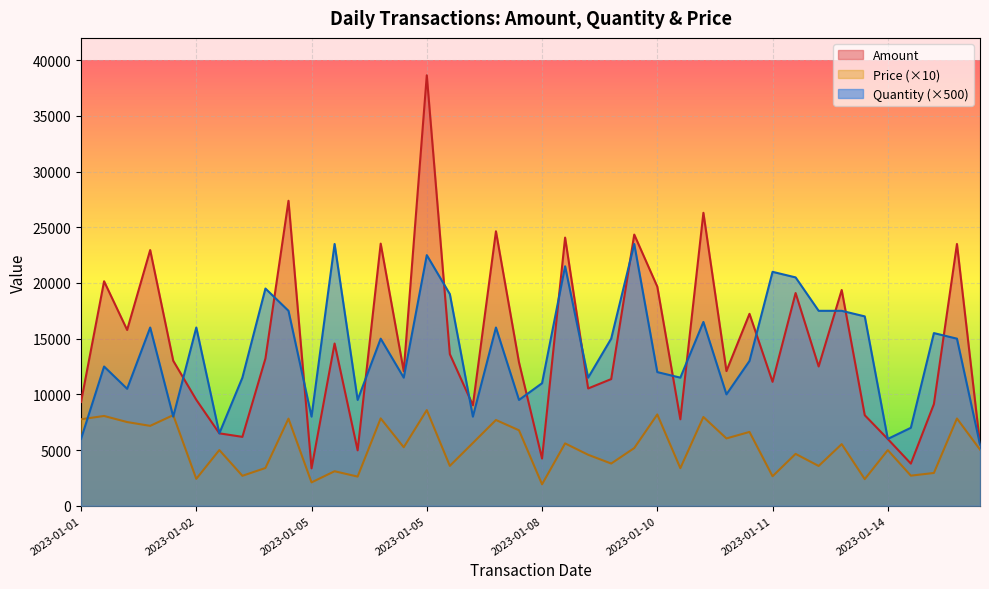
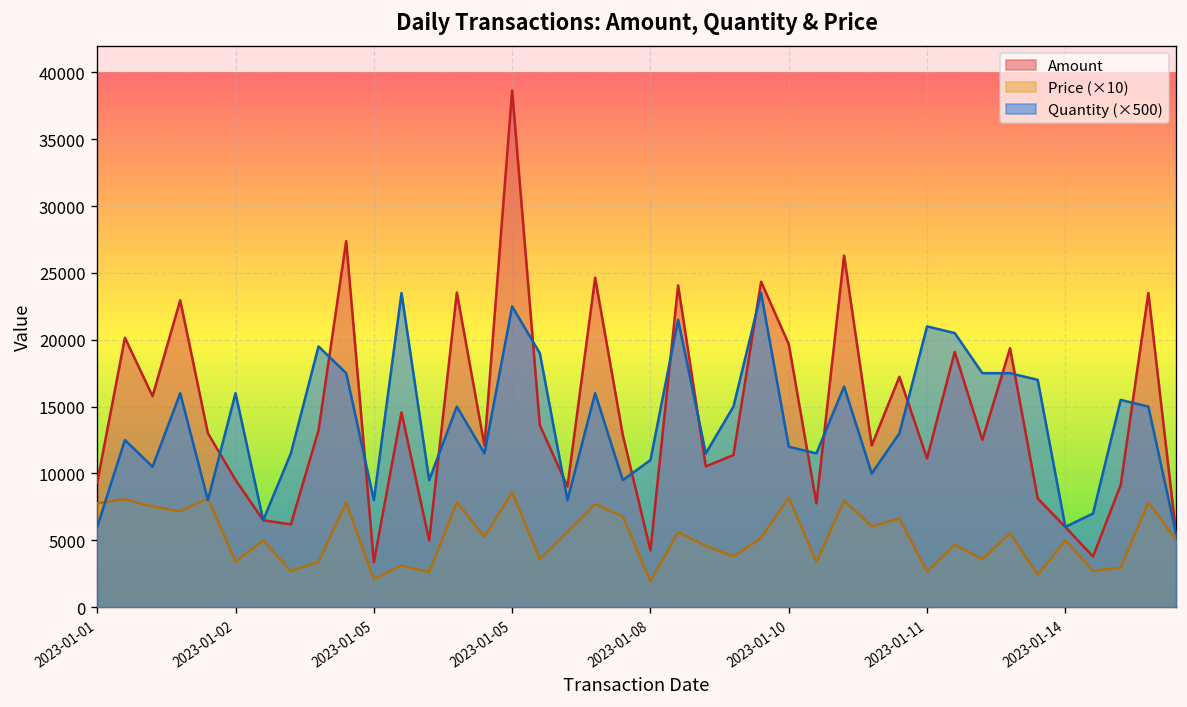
  {
    "Amount": {
      "2023-01-02": 9500
    },
    "Price (×10)": {
-     "2023-01-02": 2400
+     "2023-01-02": 3400
    },
    "Quantity (×500)": {
      "2023-01-02": 16000
    }
  }
